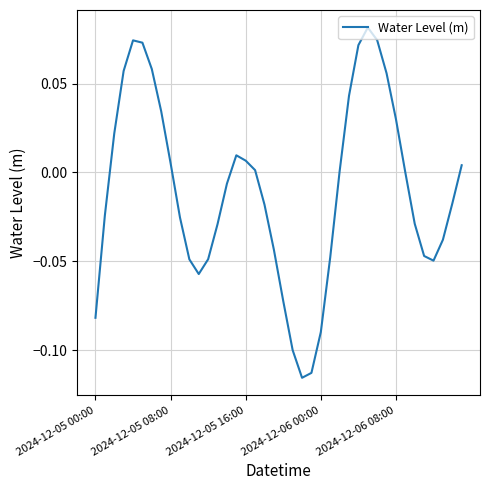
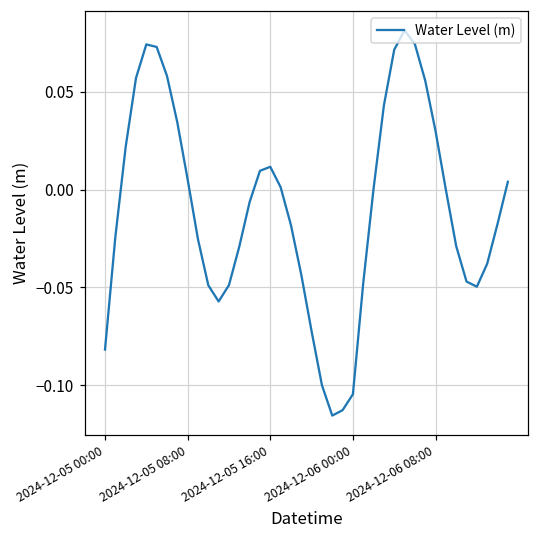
  {
    "2024-12-05 00:00": -0.082,
    "2024-12-05 08:00": 0.005,
-   "2024-12-05 16:00": 0.007,
-   "2024-12-06 00:00": -0.090,
+   "2024-12-05 16:00": 0.012,
+   "2024-12-06 00:00": -0.105,
    "2024-12-06 08:00": 0.030
  }
